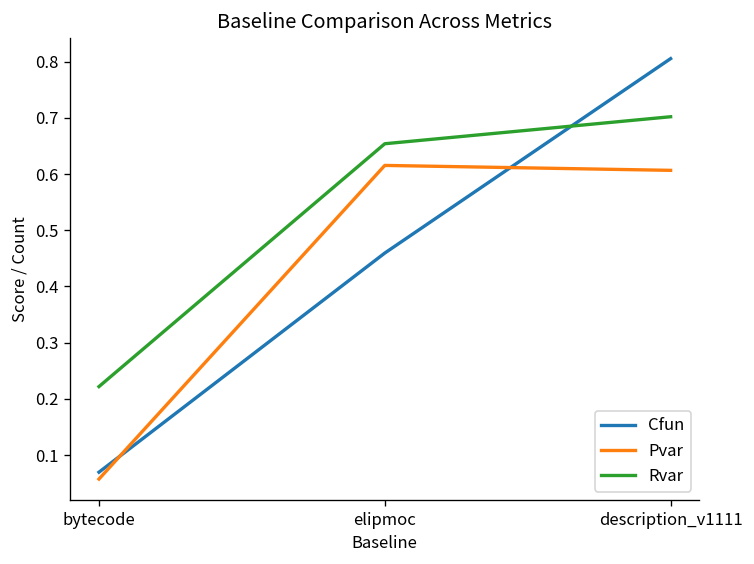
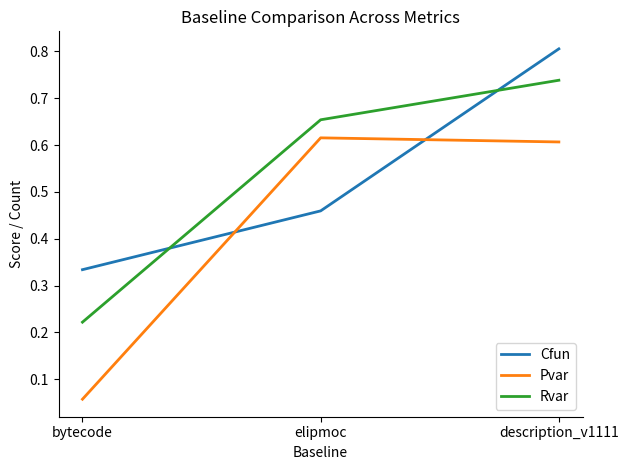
  {
    "Cfun": {
-     "bytecode": 0.07,
+     "bytecode": 0.33,
      "elipmoc": 0.46,
      "description_v1111": 0.81
    },
    "Pvar": {
      "bytecode": 0.06,
      "elipmoc": 0.62,
      "description_v1111": 0.61
    },
    "Rvar": {
      "bytecode": 0.22,
      "elipmoc": 0.65,
-     "description_v1111": 0.70
+     "description_v1111": 0.74
    }
  }
